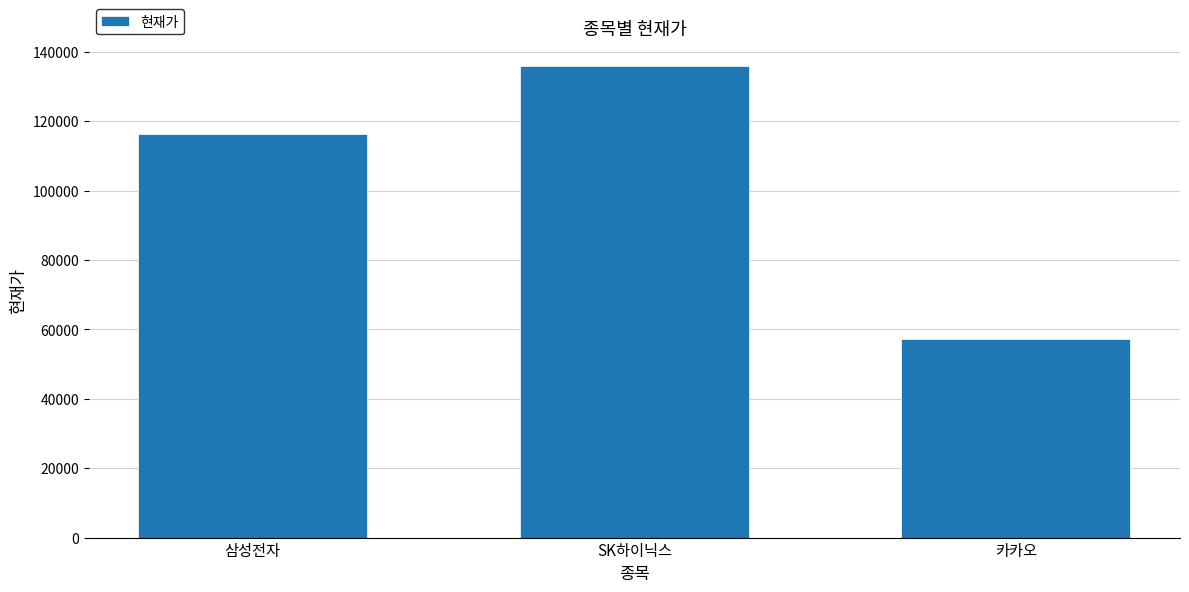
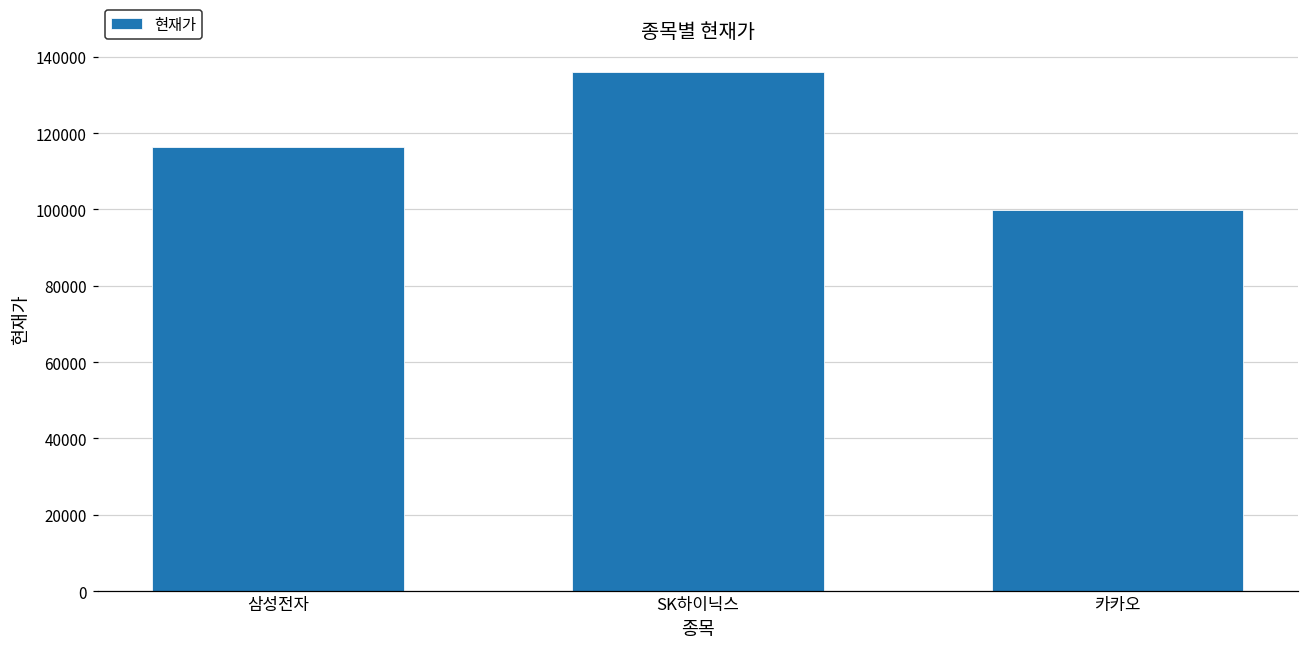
  {
    "삼성전자": 116000,
    "SK하이닉스": 136000,
-   "카카오": 57000
+   "카카오": 100000
  }
